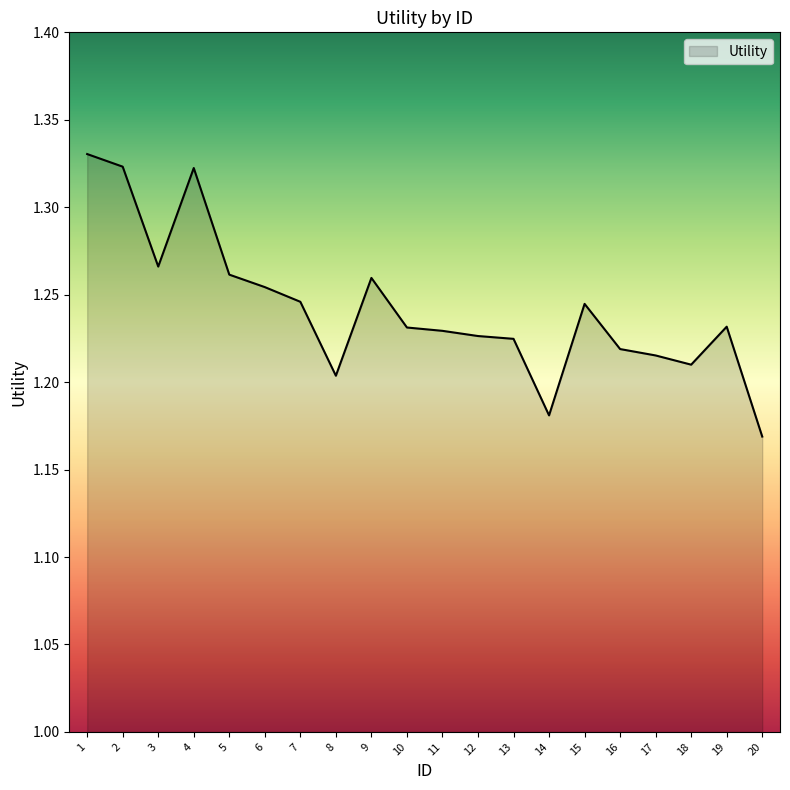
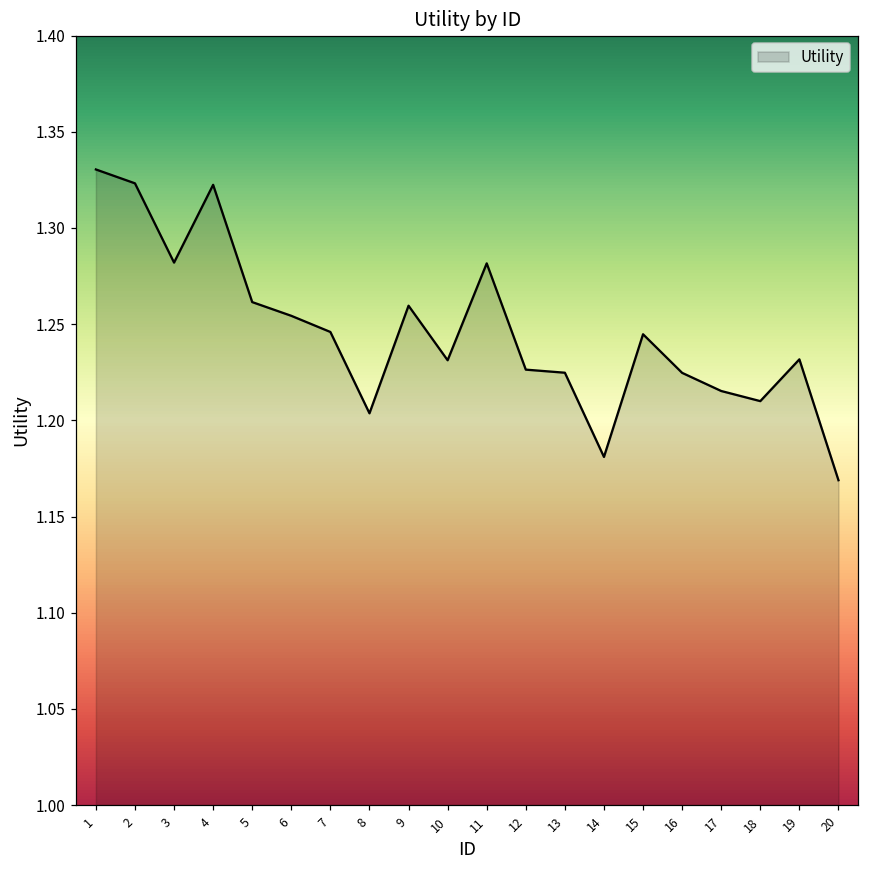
  {
    "1": 1.330,
    "2": 1.323,
-   "3": 1.266,
+   "3": 1.282,
    "4": 1.322,
    "5": 1.261,
    "6": 1.254,
    "7": 1.246,
    "8": 1.204,
    "9": 1.260,
    "10": 1.231,
-   "11": 1.229,
+   "11": 1.282,
    "12": 1.226,
    "13": 1.225,
    "14": 1.181,
    "15": 1.245,
-   "16": 1.219,
+   "16": 1.225,
    "17": 1.215,
    "18": 1.210,
    "19": 1.232,
    "20": 1.169
  }
